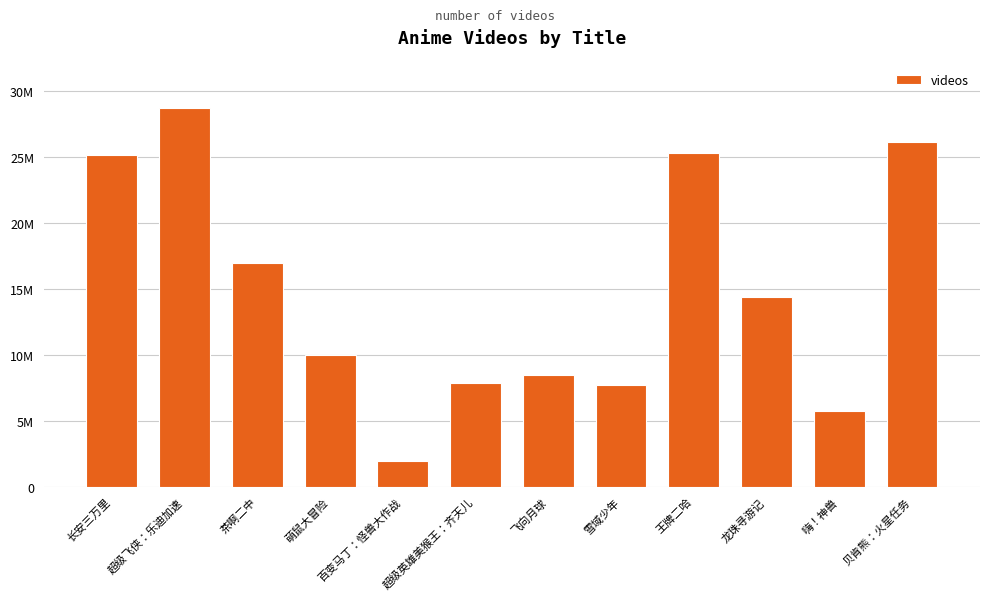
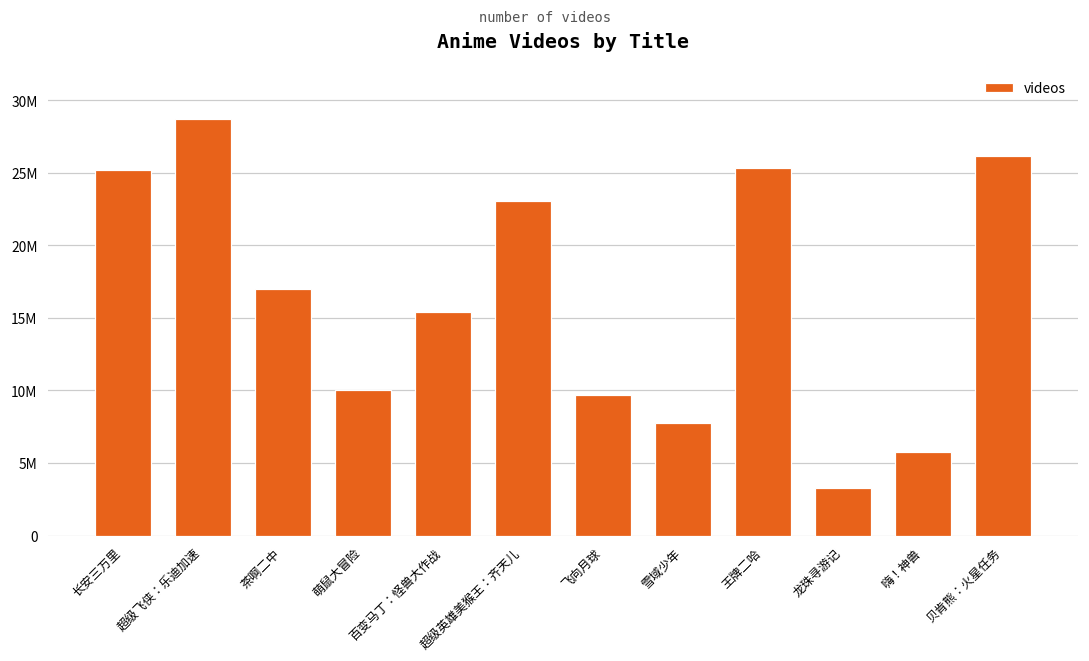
  {
    "长安三万里": 25200000,
    "超级飞侠：乐迪加速": 28700000,
    "茶啊二中": 17000000,
    "萌鼠大冒险": 10000000,
-   "百变马丁：怪兽大作战": 2000000,
-   "超级英雄美猴王：齐天儿": 7900000,
-   "飞向月球": 8500000,
+   "百变马丁：怪兽大作战": 15400000,
+   "超级英雄美猴王：齐天儿": 23000000,
+   "飞向月球": 9700000,
    "雪域少年": 7800000,
    "王牌二哈": 25300000,
-   "龙珠寻游记": 14400000,
+   "龙珠寻游记": 3300000,
    "嗨！神兽": 5800000,
    "贝肯熊：火星任务": 26200000
  }
